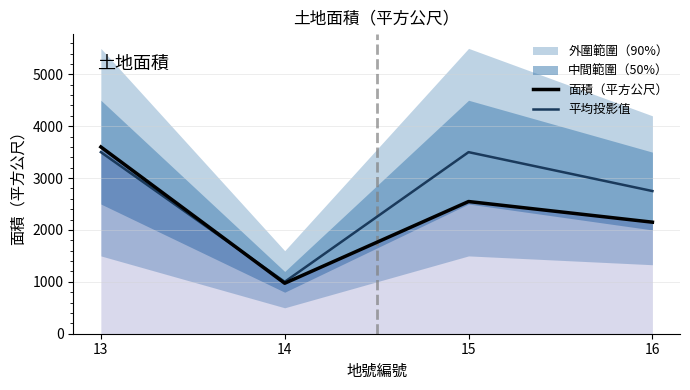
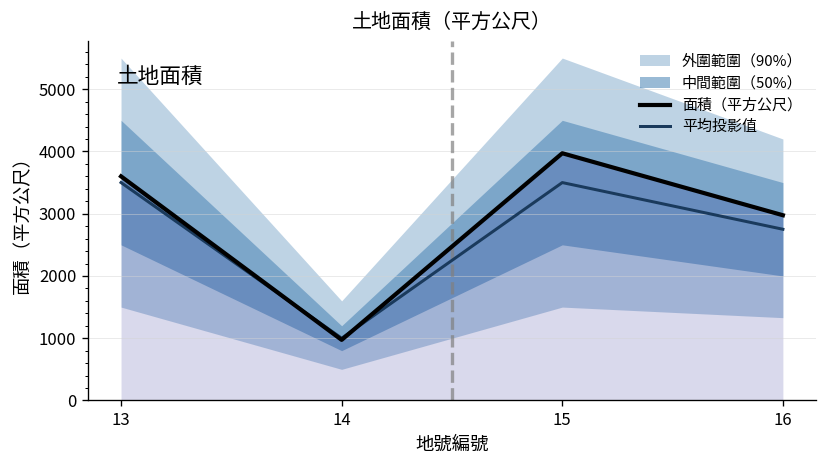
  {
    "面積（平方公尺）": {
      "13": 3600,
-     "15": 2500,
-     "16": 2100
+     "15": 4000,
+     "16": 3000
    },
    "平均投影值": {
      "13": 3500,
      "15": 3500,
      "16": 2800
    }
  }
